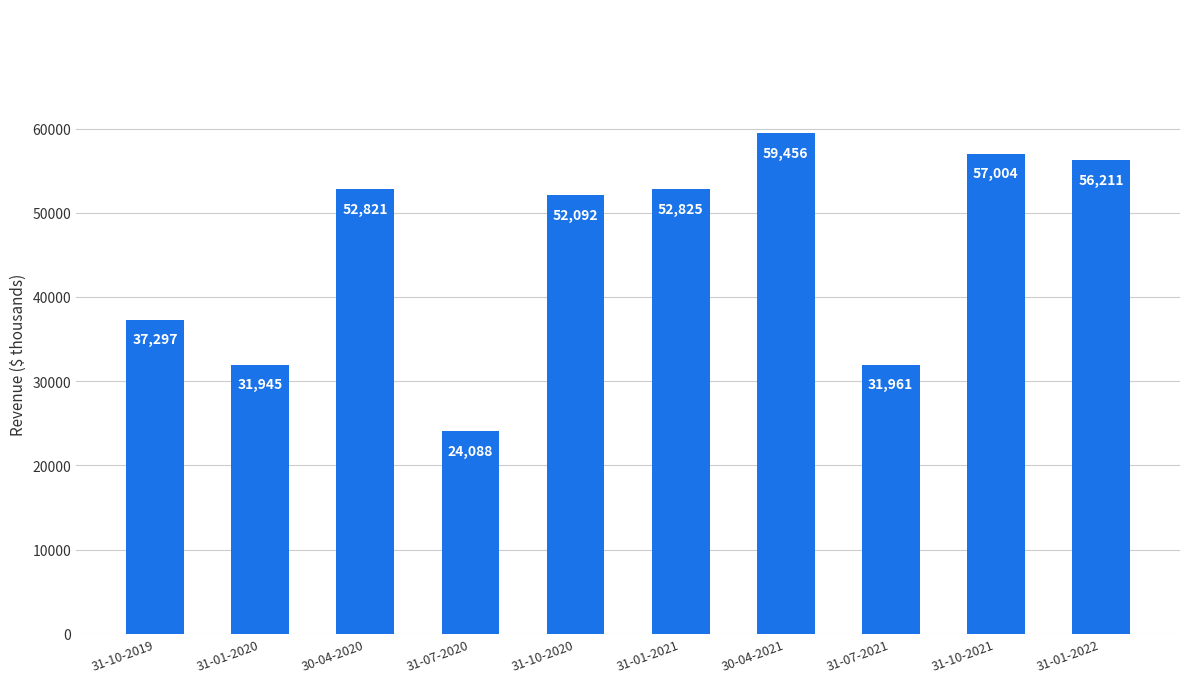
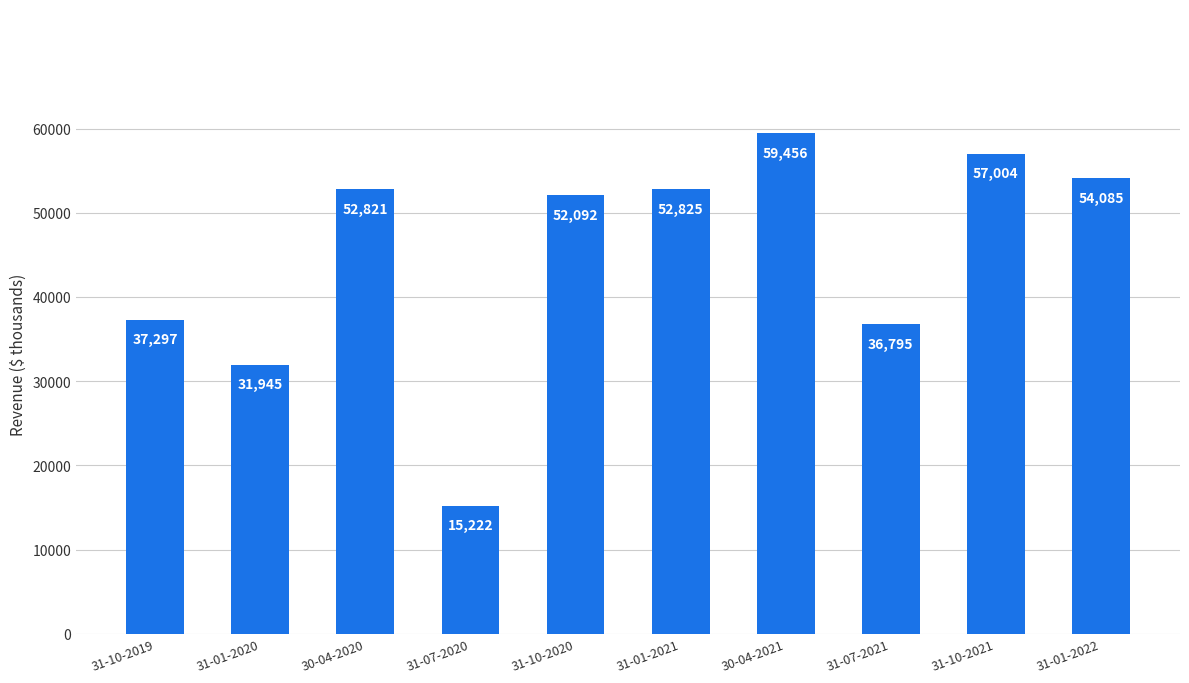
  {
    "31-10-2019": "37,297",
    "31-01-2020": "31,945",
    "30-04-2020": "52,821",
-   "31-07-2020": "24,088",
+   "31-07-2020": "15,222",
    "31-10-2020": "52,092",
    "31-01-2021": "52,825",
    "30-04-2021": "59,456",
-   "31-07-2021": "31,961",
+   "31-07-2021": "36,795",
    "31-10-2021": "57,004",
-   "31-01-2022": "56,211"
+   "31-01-2022": "54,085"
  }
